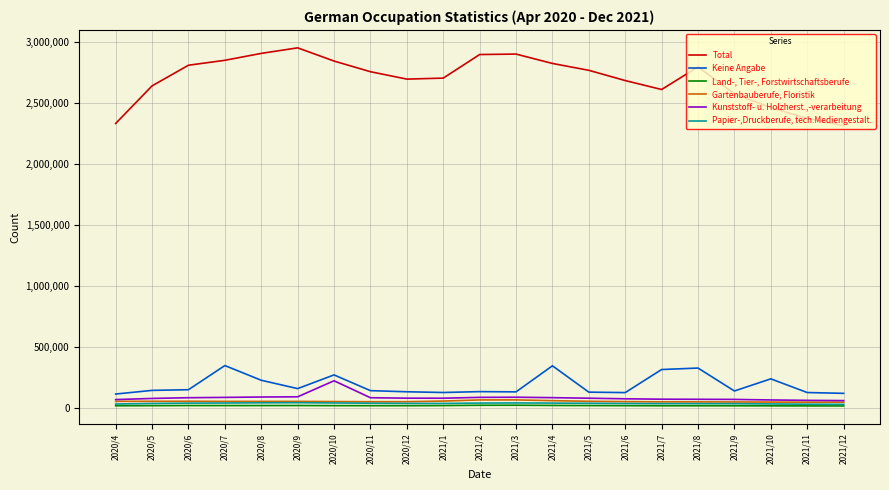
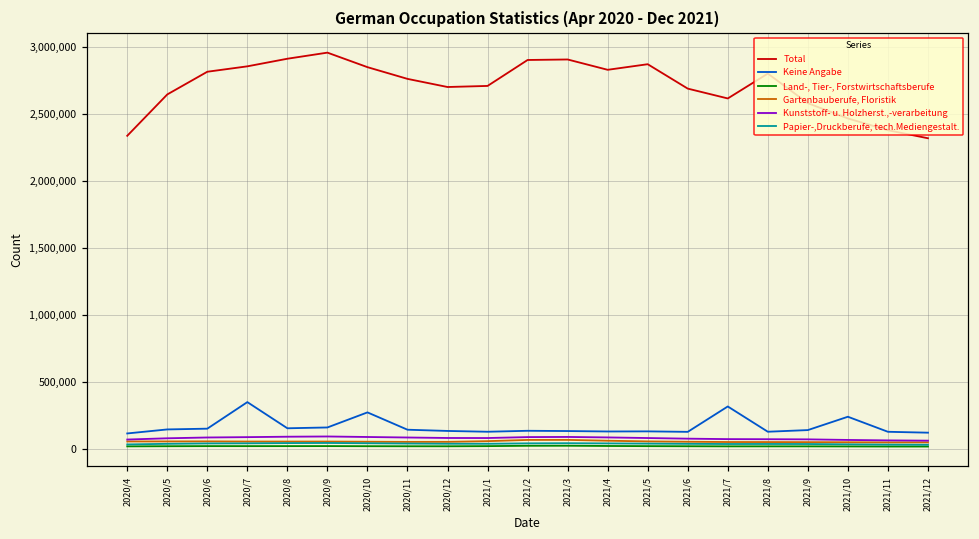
  {
    "Total": {
      "2020/4": "2,340,000",
      "2020/5": "2,640,000",
      "2020/6": "2,810,000",
      "2020/7": "2,850,000",
      "2020/8": "2,910,000",
      "2020/9": "2,960,000",
      "2020/10": "2,850,000",
      "2020/11": "2,760,000",
      "2020/12": "2,700,000",
      "2021/1": "2,710,000",
      "2021/2": "2,900,000",
      "2021/3": "2,900,000",
      "2021/4": "2,830,000",
-     "2021/5": "2,770,000",
+     "2021/5": "2,870,000",
      "2021/6": "2,690,000",
      "2021/7": "2,610,000"
    },
    "Keine Angabe": {
      "2020/4": "120,000",
      "2020/5": "150,000",
      "2020/6": "150,000",
      "2020/7": "350,000",
-     "2020/8": "230,000",
+     "2020/8": "150,000",
      "2020/9": "160,000",
      "2020/10": "270,000",
      "2020/11": "140,000",
      "2020/12": "130,000",
      "2021/1": "130,000",
      "2021/2": "140,000",
      "2021/3": "130,000",
-     "2021/4": "350,000",
+     "2021/4": "130,000",
      "2021/5": "130,000",
      "2021/6": "130,000",
      "2021/7": "320,000",
-     "2021/8": "330,000",
+     "2021/8": "130,000",
      "2021/9": "140,000",
      "2021/10": "240,000",
      "2021/11": "130,000",
      "2021/12": "120,000"
    },
    "Land-, Tier-, Forstwirtschaftsberufe": {
      "2020/7": "20,000",
      "2020/8": "20,000",
      "2020/9": "20,000",
      "2020/10": "20,000"
    },
    "Gartenbauberufe, Floristik": {
      "2021/3": "70,000"
    },
    "Kunststoff- u. Holzherst.,-verarbeitung": {
      "2020/5": "80,000",
      "2020/6": "90,000",
      "2020/7": "90,000",
      "2020/8": "90,000",
      "2020/9": "90,000",
-     "2020/10": "220,000",
+     "2020/10": "90,000",
      "2020/11": "90,000",
      "2020/12": "80,000",
      "2021/1": "80,000",
      "2021/3": "90,000",
      "2021/4": "90,000",
      "2021/5": "80,000",
      "2021/6": "80,000",
      "2021/7": "70,000",
      "2021/8": "70,000",
      "2021/9": "70,000"
    }
  }
